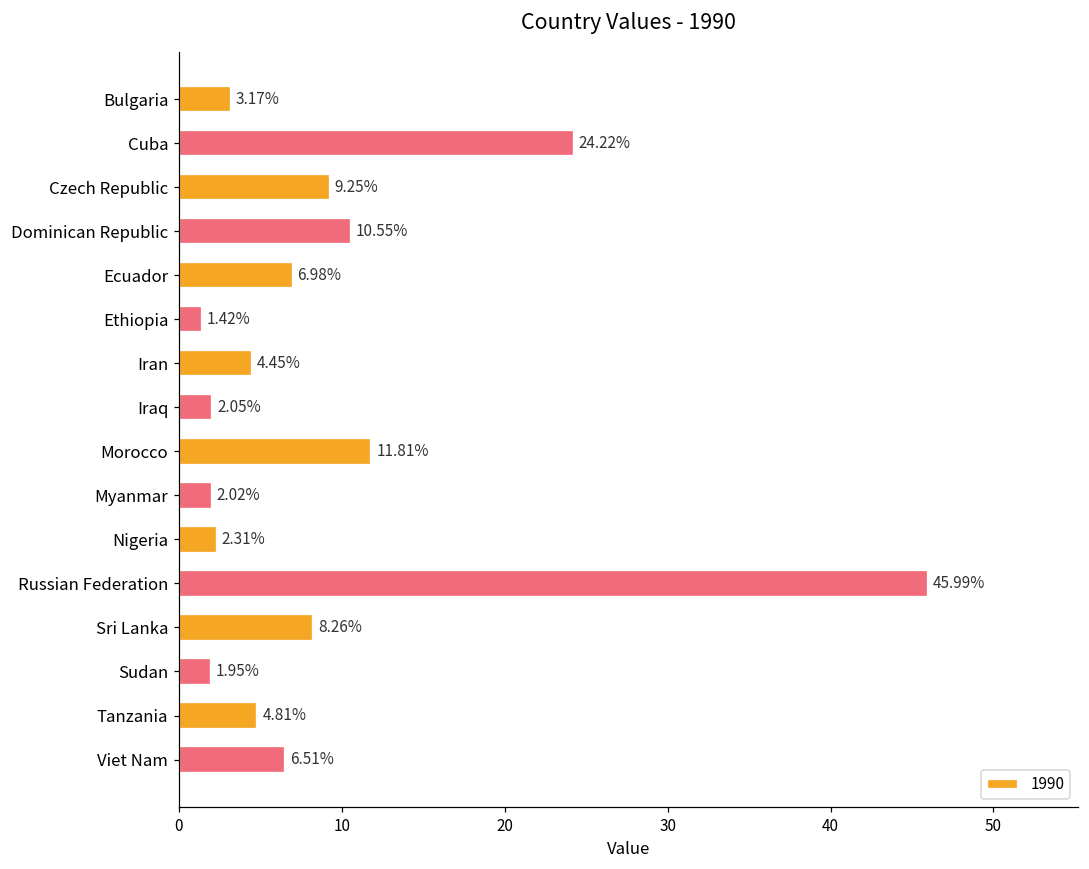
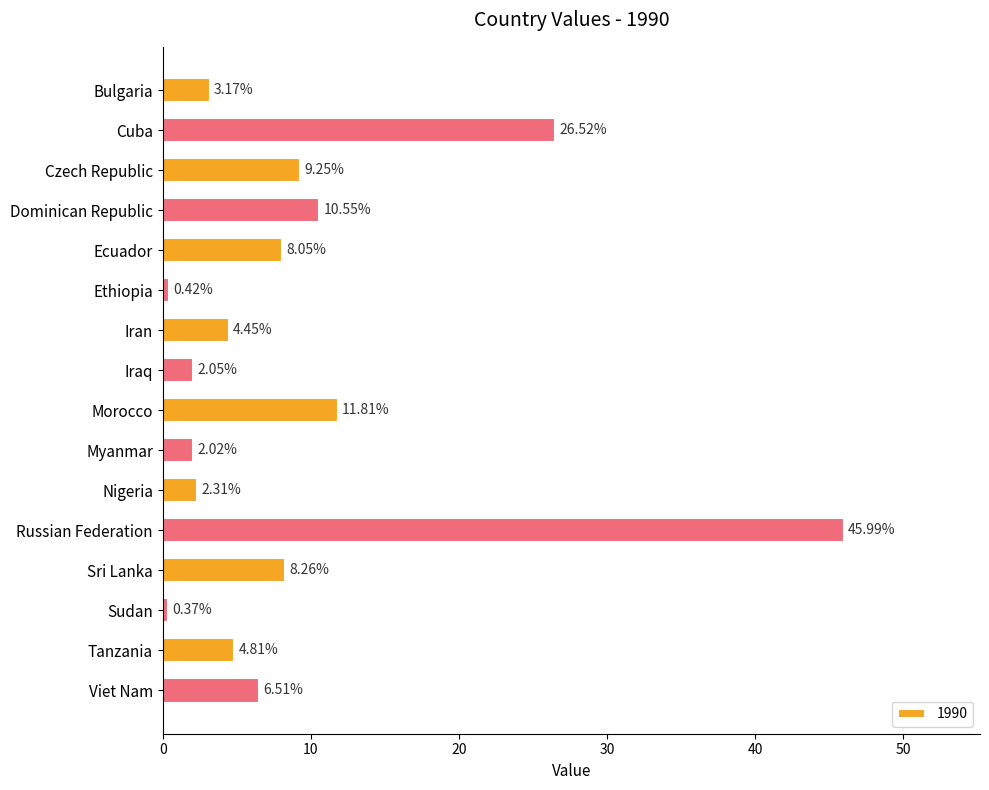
  {
    "Bulgaria": "3.17%",
-   "Cuba": "24.22%",
+   "Cuba": "26.52%",
    "Czech Republic": "9.25%",
    "Dominican Republic": "10.55%",
-   "Ecuador": "6.98%",
-   "Ethiopia": "1.42%",
+   "Ecuador": "8.05%",
+   "Ethiopia": "0.42%",
    "Iran": "4.45%",
    "Iraq": "2.05%",
    "Morocco": "11.81%",
    "Myanmar": "2.02%",
    "Nigeria": "2.31%",
    "Russian Federation": "45.99%",
    "Sri Lanka": "8.26%",
-   "Sudan": "1.95%",
+   "Sudan": "0.37%",
    "Tanzania": "4.81%",
    "Viet Nam": "6.51%"
  }
